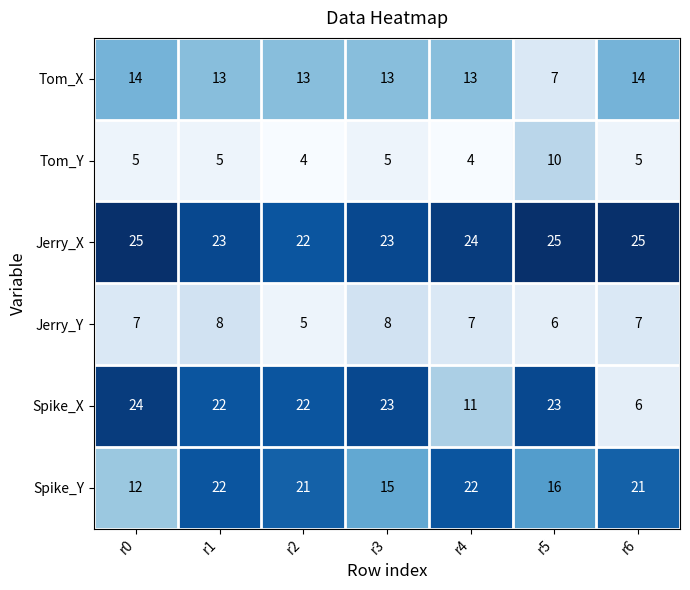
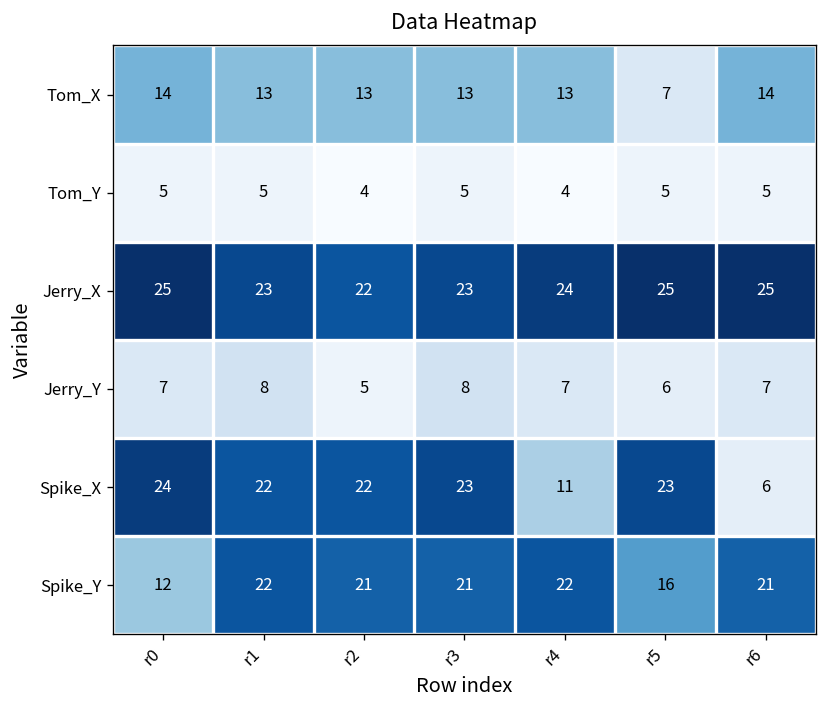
  {
    "Tom_X": {
      "r0": 14,
      "r1": 13,
      "r2": 13,
      "r3": 13,
      "r4": 13,
      "r5": 7,
      "r6": 14
    },
    "Tom_Y": {
      "r0": 5,
      "r1": 5,
      "r2": 4,
      "r3": 5,
      "r4": 4,
-     "r5": 10,
+     "r5": 5,
      "r6": 5
    },
    "Jerry_X": {
      "r0": 25,
      "r1": 23,
      "r2": 22,
      "r3": 23,
      "r4": 24,
      "r5": 25,
      "r6": 25
    },
    "Jerry_Y": {
      "r0": 7,
      "r1": 8,
      "r2": 5,
      "r3": 8,
      "r4": 7,
      "r5": 6,
      "r6": 7
    },
    "Spike_X": {
      "r0": 24,
      "r1": 22,
      "r2": 22,
      "r3": 23,
      "r4": 11,
      "r5": 23,
      "r6": 6
    },
    "Spike_Y": {
      "r0": 12,
      "r1": 22,
      "r2": 21,
-     "r3": 15,
+     "r3": 21,
      "r4": 22,
      "r5": 16,
      "r6": 21
    }
  }
